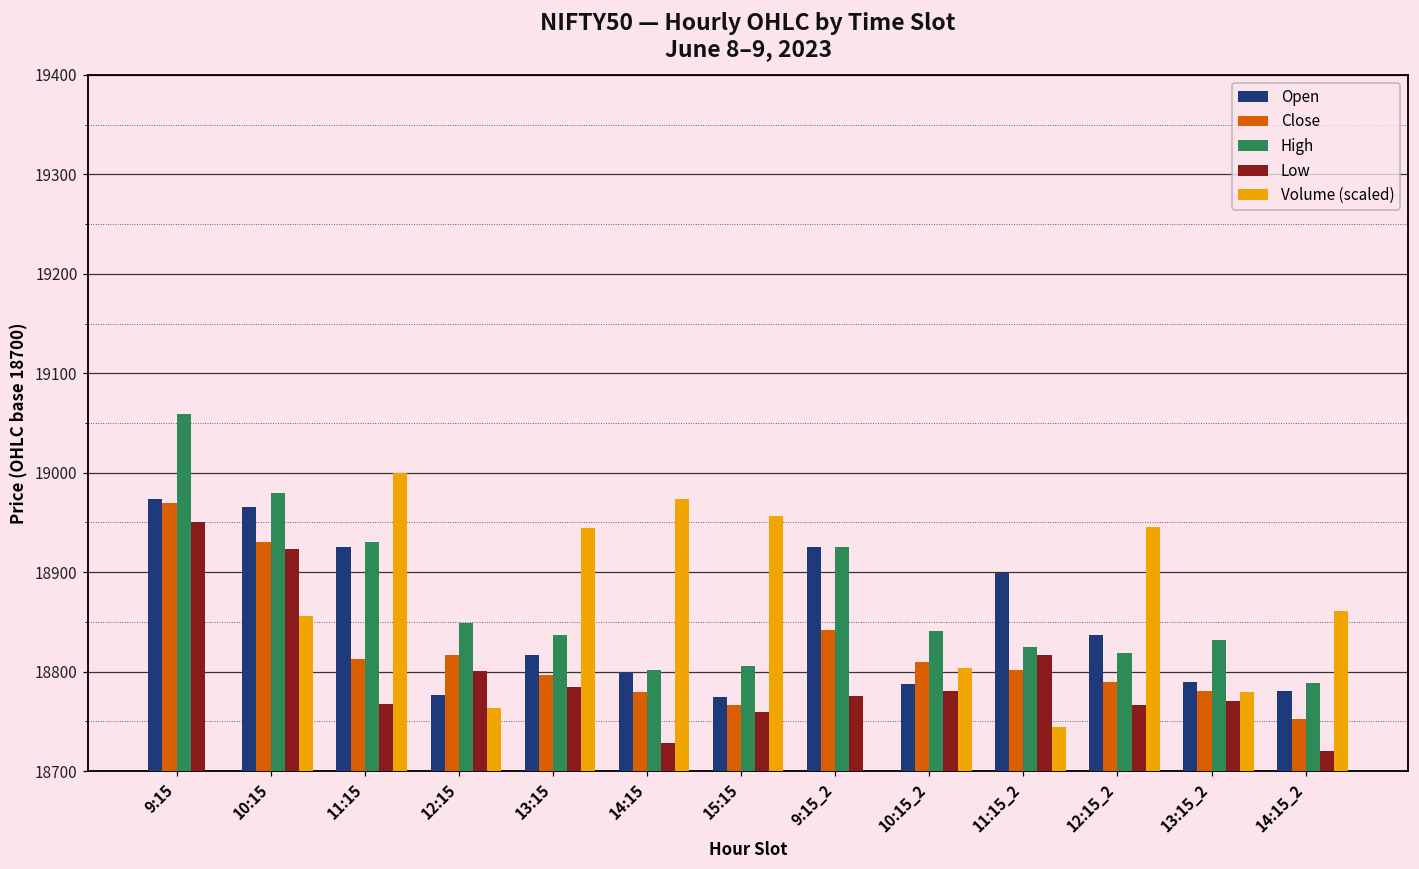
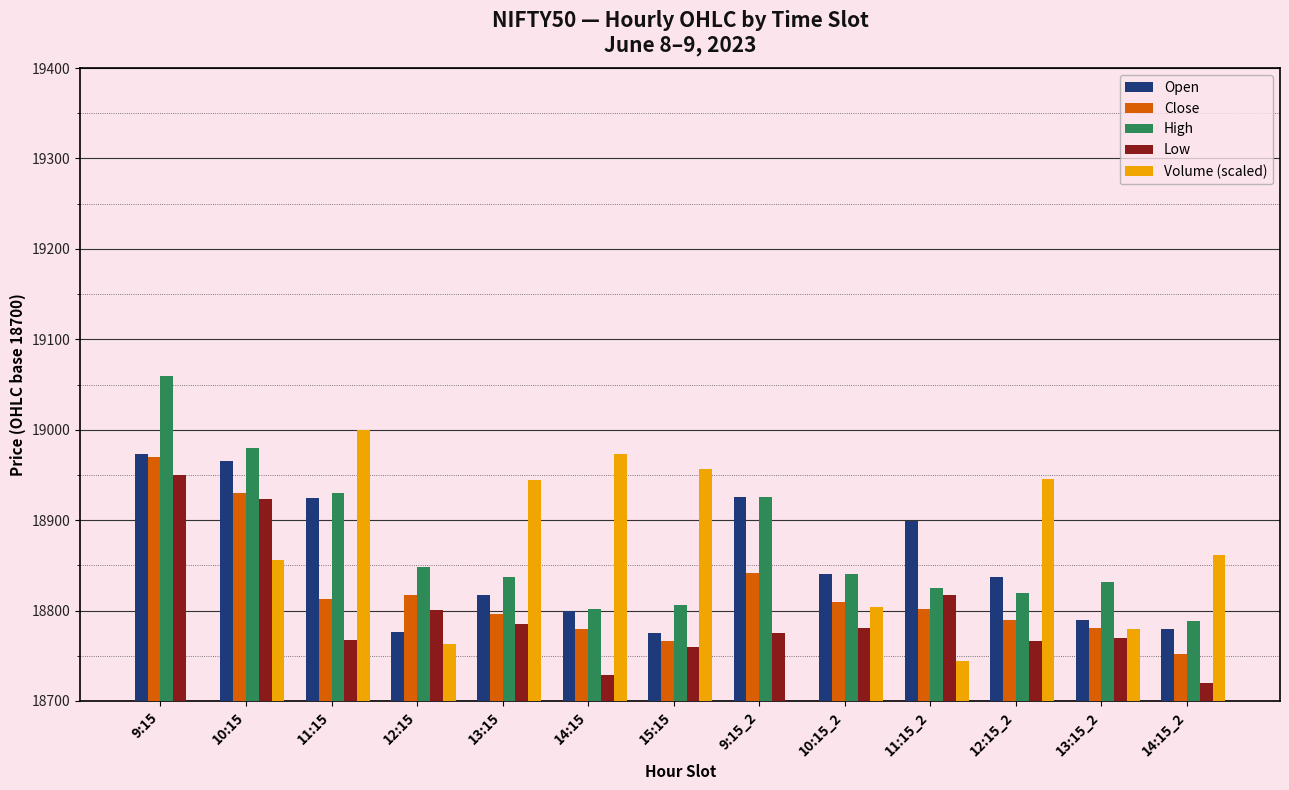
  {
    "Open": {
      "9:15": 18970,
      "10:15": 18970,
      "11:15": 18930,
      "12:15": 18780,
      "13:15": 18820,
      "14:15": 18800,
      "15:15": 18770,
      "9:15_2": 18930,
-     "10:15_2": 18790,
+     "10:15_2": 18840,
      "11:15_2": 18900,
      "12:15_2": 18840,
      "13:15_2": 18790,
      "14:15_2": 18780
    },
    "Close": {
      "9:15": 18970,
      "10:15": 18930,
      "11:15": 18810,
      "12:15": 18820,
      "13:15": 18800,
      "14:15": 18780,
      "15:15": 18770,
      "9:15_2": 18840,
      "10:15_2": 18810,
      "11:15_2": 18800,
      "12:15_2": 18790,
      "13:15_2": 18780,
      "14:15_2": 18750
    },
    "High": {
      "9:15": 19060,
      "10:15": 18980,
      "11:15": 18930,
      "12:15": 18850,
      "13:15": 18840,
      "14:15": 18800,
      "15:15": 18810,
      "9:15_2": 18930,
      "10:15_2": 18840,
      "11:15_2": 18830,
      "12:15_2": 18820,
      "13:15_2": 18830,
      "14:15_2": 18790
    },
    "Low": {
      "9:15": 18950,
      "10:15": 18920,
      "11:15": 18770,
      "12:15": 18800,
      "13:15": 18790,
      "14:15": 18730,
      "15:15": 18760,
      "9:15_2": 18780,
      "10:15_2": 18780,
      "11:15_2": 18820,
      "12:15_2": 18770,
      "13:15_2": 18770,
      "14:15_2": 18720
    },
    "Volume (scaled)": {
      "9:15": 0,
      "10:15": 18860,
      "11:15": 19000,
      "12:15": 18760,
      "13:15": 18940,
      "14:15": 18970,
      "15:15": 18960,
      "9:15_2": 0,
      "10:15_2": 18800,
      "11:15_2": 18740,
      "12:15_2": 18950,
      "13:15_2": 18780,
      "14:15_2": 18860
    }
  }
